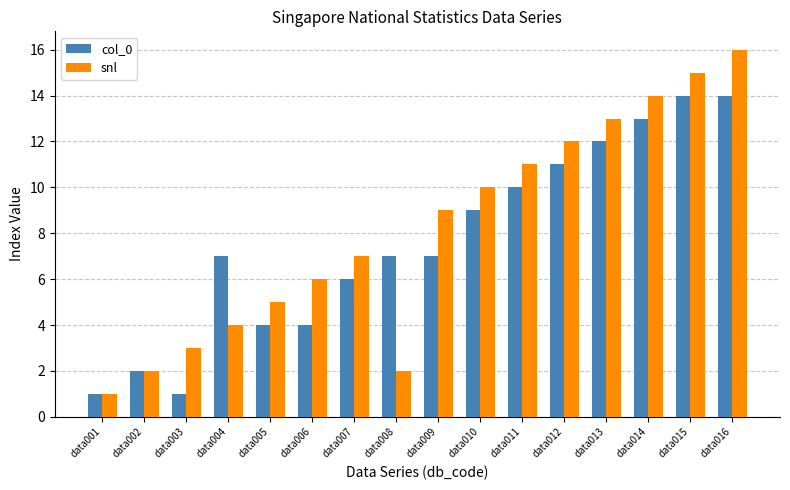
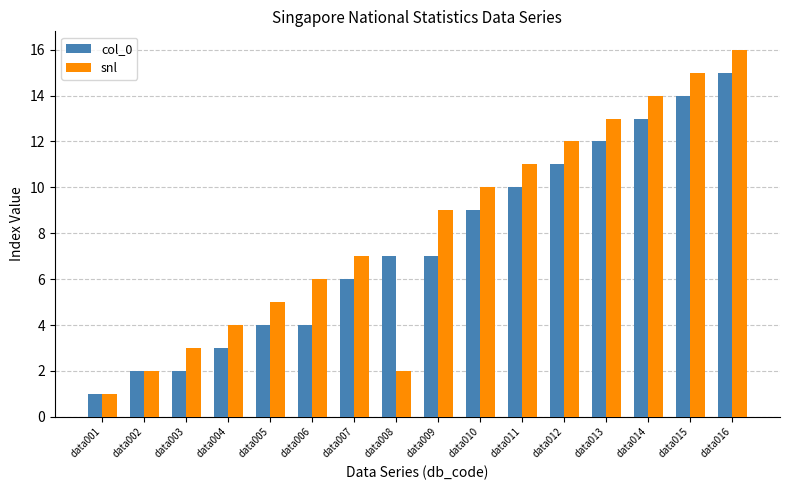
  {
    "col_0": {
      "data001": 1,
      "data002": 2,
-     "data003": 1,
-     "data004": 7,
+     "data003": 2,
+     "data004": 3,
      "data005": 4,
      "data006": 4,
      "data007": 6,
      "data008": 7,
      "data009": 7,
      "data010": 9,
      "data011": 10,
      "data012": 11,
      "data013": 12,
      "data014": 13,
      "data015": 14,
-     "data016": 14
+     "data016": 15
    },
    "snl": {
      "data001": 1,
      "data002": 2,
      "data003": 3,
      "data004": 4,
      "data005": 5,
      "data006": 6,
      "data007": 7,
      "data008": 2,
      "data009": 9,
      "data010": 10,
      "data011": 11,
      "data012": 12,
      "data013": 13,
      "data014": 14,
      "data015": 15,
      "data016": 16
    }
  }
